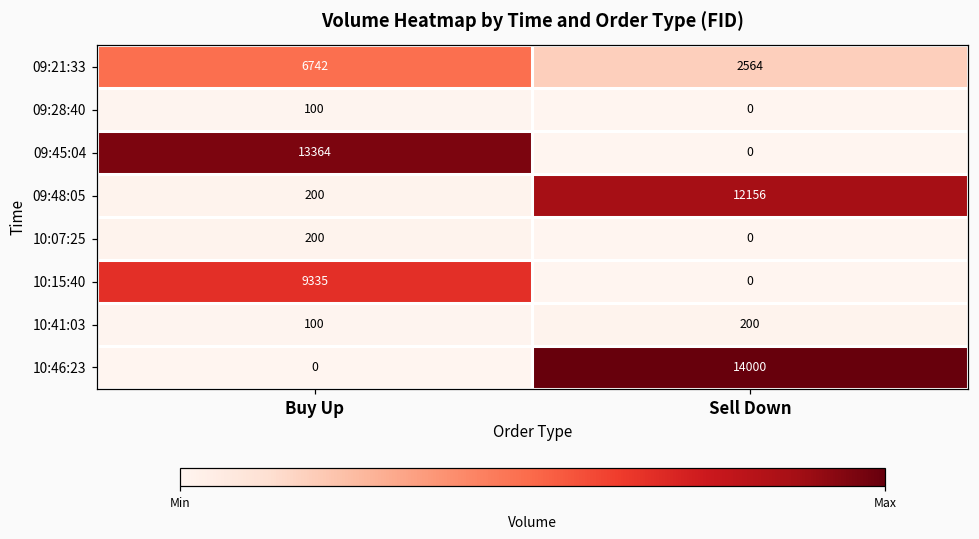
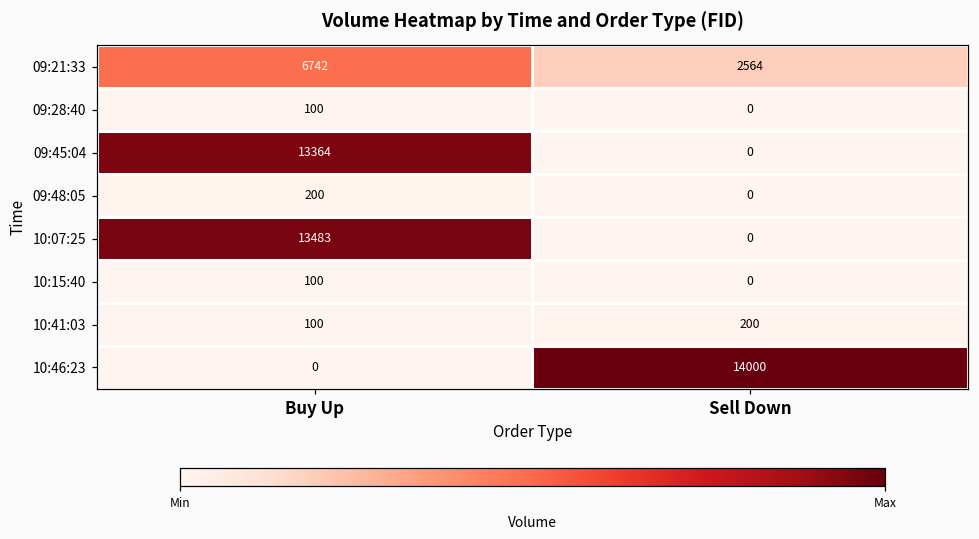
  {
    "09:21:33": {
      "Buy Up": 6742,
      "Sell Down": 2564
    },
    "09:28:40": {
      "Buy Up": 100,
      "Sell Down": 0
    },
    "09:45:04": {
      "Buy Up": 13364,
      "Sell Down": 0
    },
    "09:48:05": {
      "Buy Up": 200,
-     "Sell Down": 12156
+     "Sell Down": 0
    },
    "10:07:25": {
-     "Buy Up": 200,
+     "Buy Up": 13483,
      "Sell Down": 0
    },
    "10:15:40": {
-     "Buy Up": 9335,
+     "Buy Up": 100,
      "Sell Down": 0
    },
    "10:41:03": {
      "Buy Up": 100,
      "Sell Down": 200
    },
    "10:46:23": {
      "Buy Up": 0,
      "Sell Down": 14000
    }
  }
